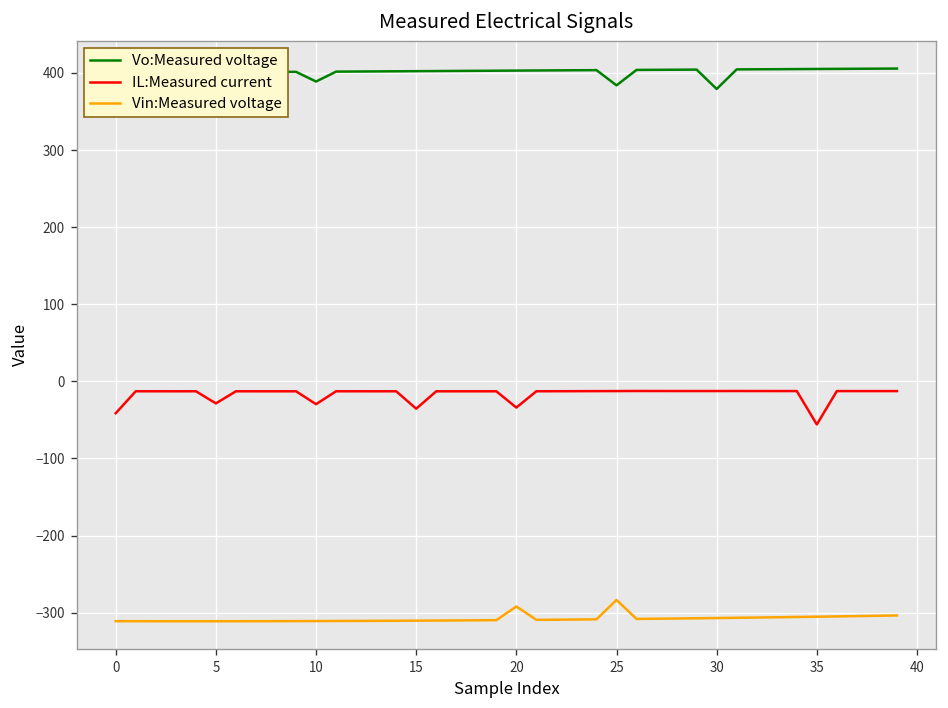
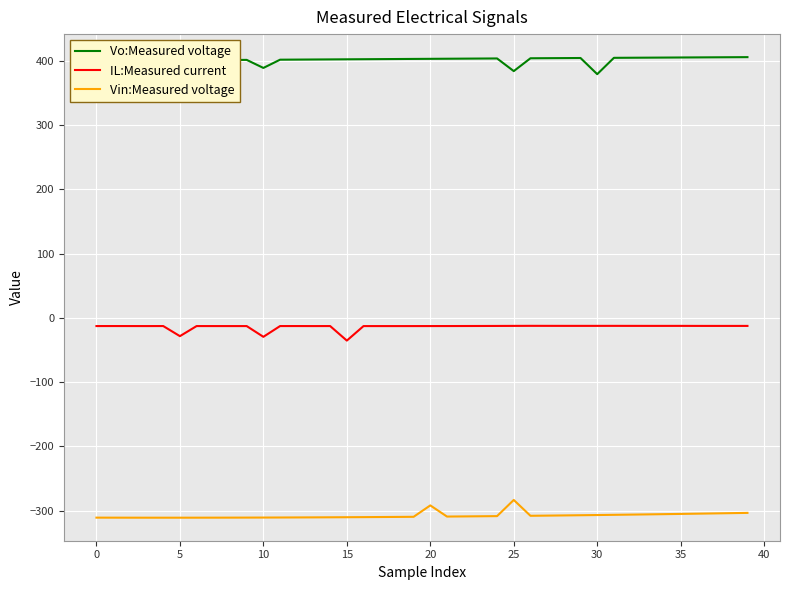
  {
    "Vo:Measured voltage": {
      "10": 390,
      "15": 400,
      "20": 400,
      "25": 380,
      "30": 380,
      "35": 410
    },
    "IL:Measured current": {
-     "0": -40,
+     "0": -10,
      "5": -30,
      "10": -30,
      "15": -40,
-     "20": -30,
+     "20": -10,
      "25": -10,
      "30": -10,
-     "35": -60
+     "35": -10
    },
    "Vin:Measured voltage": {
      "0": -310,
      "5": -310,
      "10": -310,
      "15": -310,
      "20": -290,
      "25": -280,
      "30": -310,
      "35": -310
    }
  }
